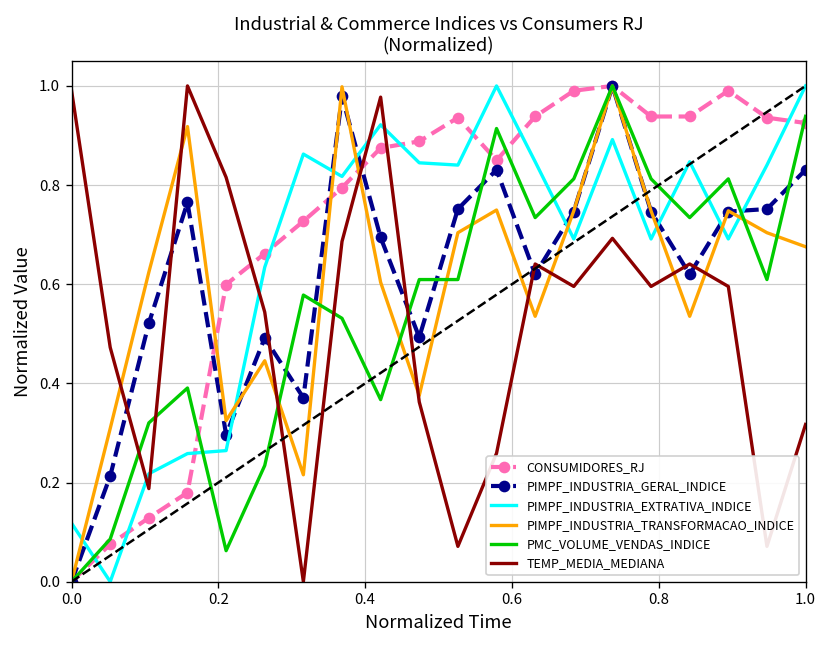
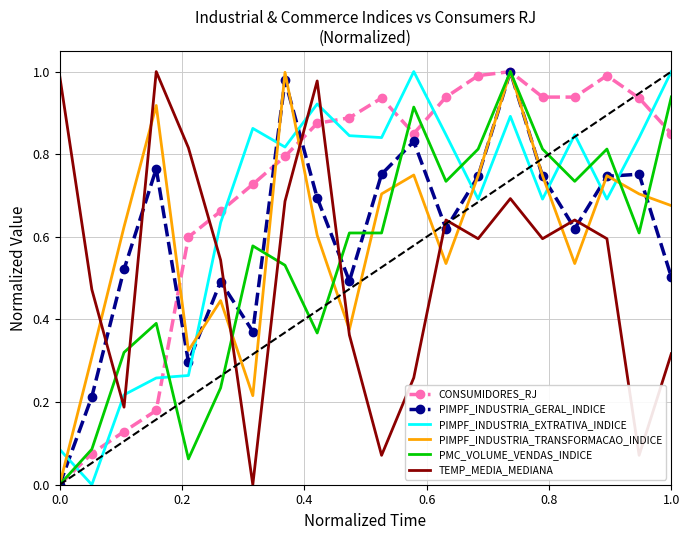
  {
    "CONSUMIDORES_RJ": {
-     "1.0": 0.93
+     "1.0": 0.85
    },
    "PIMPF_INDUSTRIA_GERAL_INDICE": {
-     "1.0": 0.83
+     "1.0": 0.50
    },
    "PIMPF_INDUSTRIA_EXTRATIVA_INDICE": {
-     "0.0": 0.12
+     "0.0": 0.09
    },
    "PIMPF_INDUSTRIA_TRANSFORMACAO_INDICE": {
      "1.0": 0.68
    },
    "PMC_VOLUME_VENDAS_INDICE": {
      "1.0": 0.94
    },
    "TEMP_MEDIA_MEDIANA": {
      "0.0": 0.99,
      "1.0": 0.32
    }
  }
